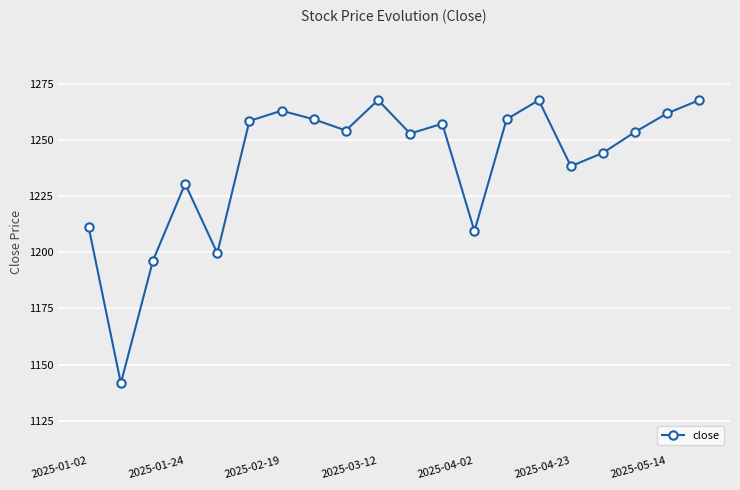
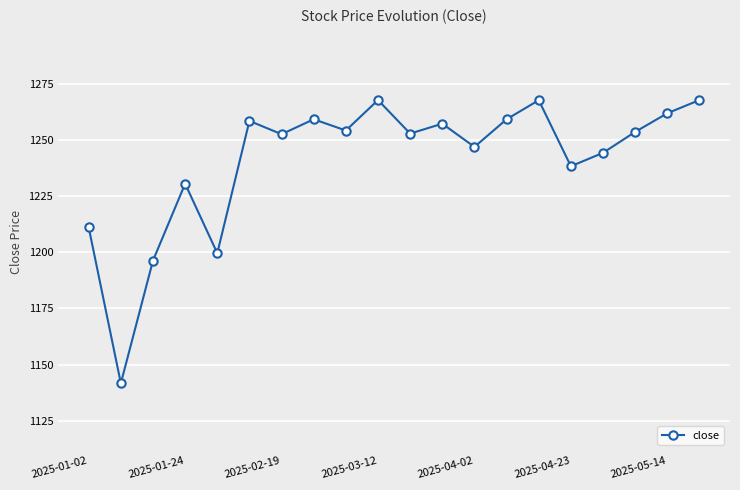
  {
    "2025-01-02": 1211,
    "2025-01-24": 1231,
-   "2025-02-19": 1263,
+   "2025-02-19": 1253,
    "2025-03-12": 1268,
-   "2025-04-02": 1209,
+   "2025-04-02": 1247,
    "2025-04-23": 1238,
    "2025-05-14": 1262
  }
